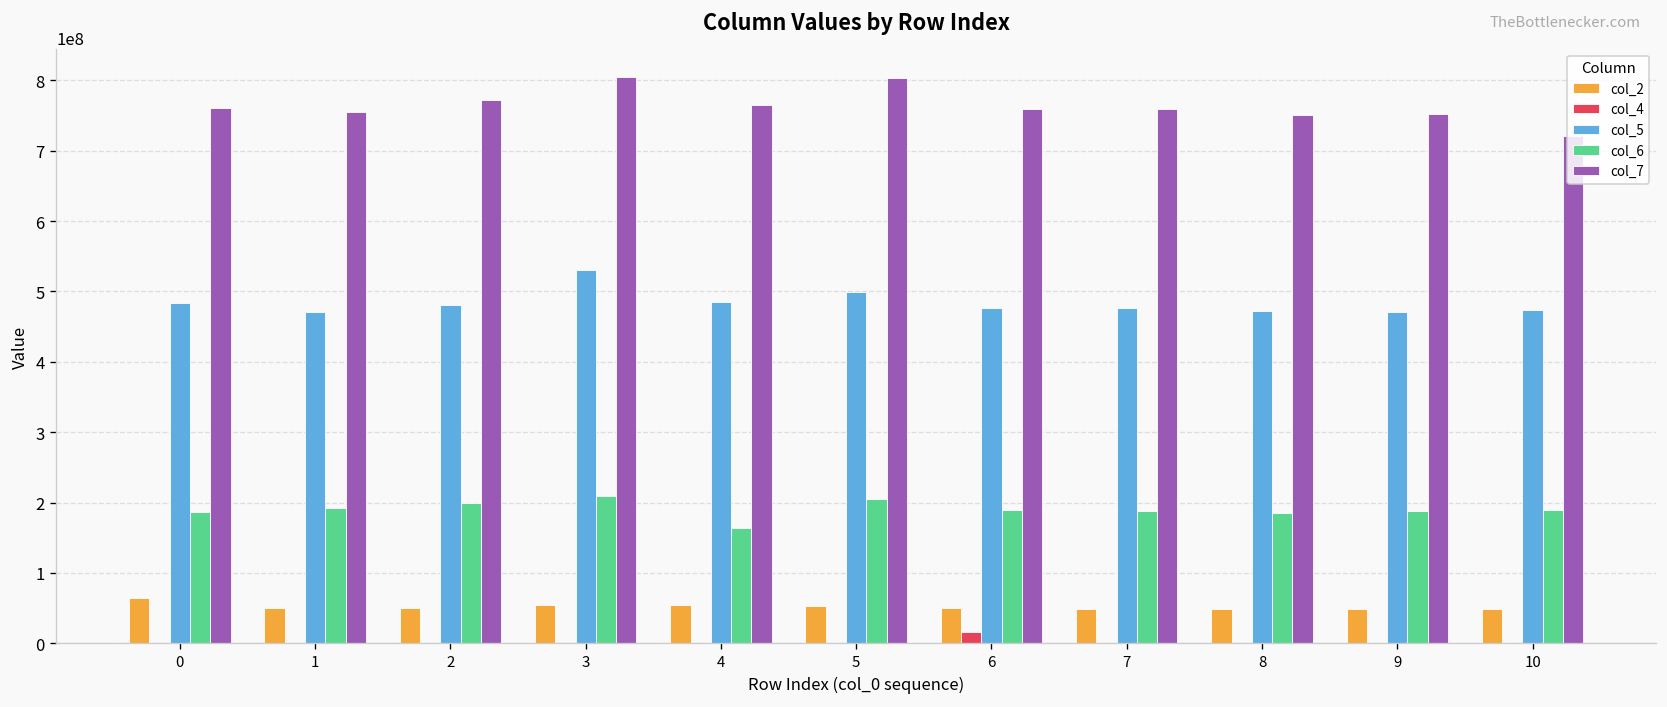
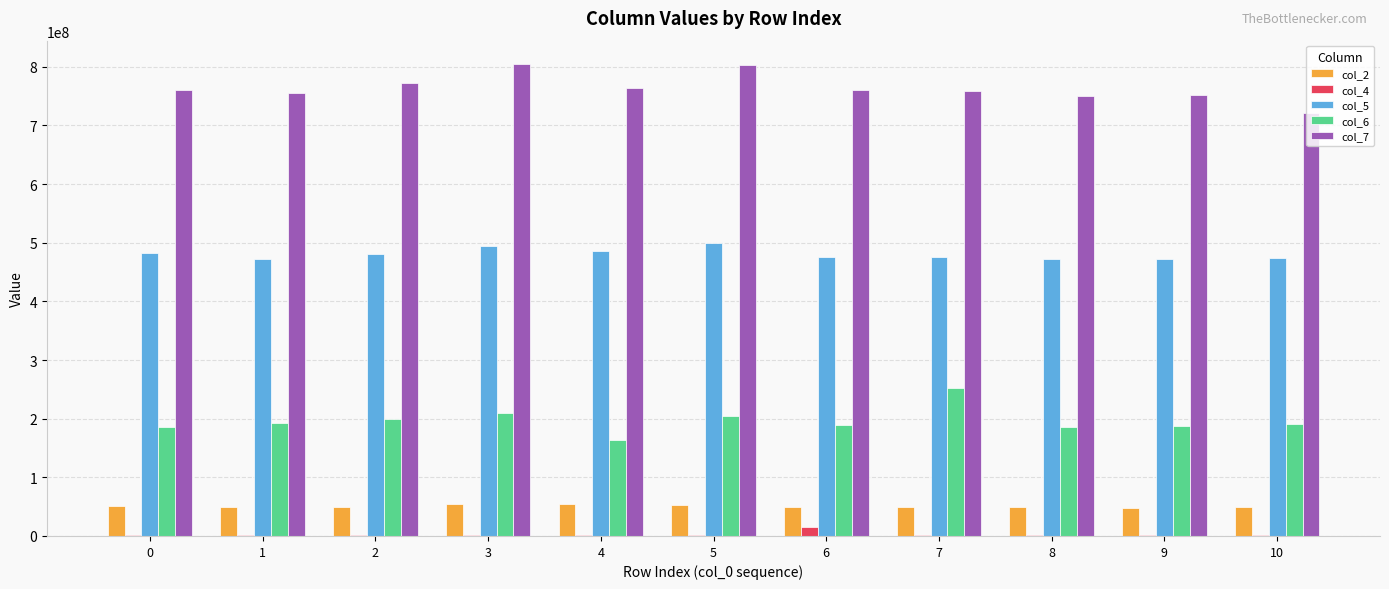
  {
    "col_2": {
-     "0": 60000000,
+     "0": 50000000,
      "1": 50000000,
      "2": 50000000,
      "3": 50000000,
      "4": 50000000,
      "5": 50000000,
      "6": 50000000,
      "7": 50000000,
      "8": 50000000,
      "9": 50000000,
      "10": 50000000
    },
    "col_4": {
      "6": 20000000
    },
    "col_5": {
      "0": 480000000,
      "1": 470000000,
      "2": 480000000,
-     "3": 530000000,
+     "3": 490000000,
      "4": 490000000,
      "5": 500000000,
      "6": 480000000,
      "7": 480000000,
      "8": 470000000,
      "9": 470000000,
      "10": 470000000
    },
    "col_6": {
      "0": 190000000,
      "1": 190000000,
      "2": 200000000,
      "3": 210000000,
      "4": 160000000,
      "5": 200000000,
      "6": 190000000,
-     "7": 190000000,
+     "7": 250000000,
      "8": 190000000,
      "9": 190000000,
      "10": 190000000
    },
    "col_7": {
      "0": 760000000,
      "1": 750000000,
      "2": 770000000,
      "3": 800000000,
      "4": 760000000,
      "5": 800000000,
      "6": 760000000,
      "7": 760000000,
      "8": 750000000,
      "9": 750000000
    }
  }
